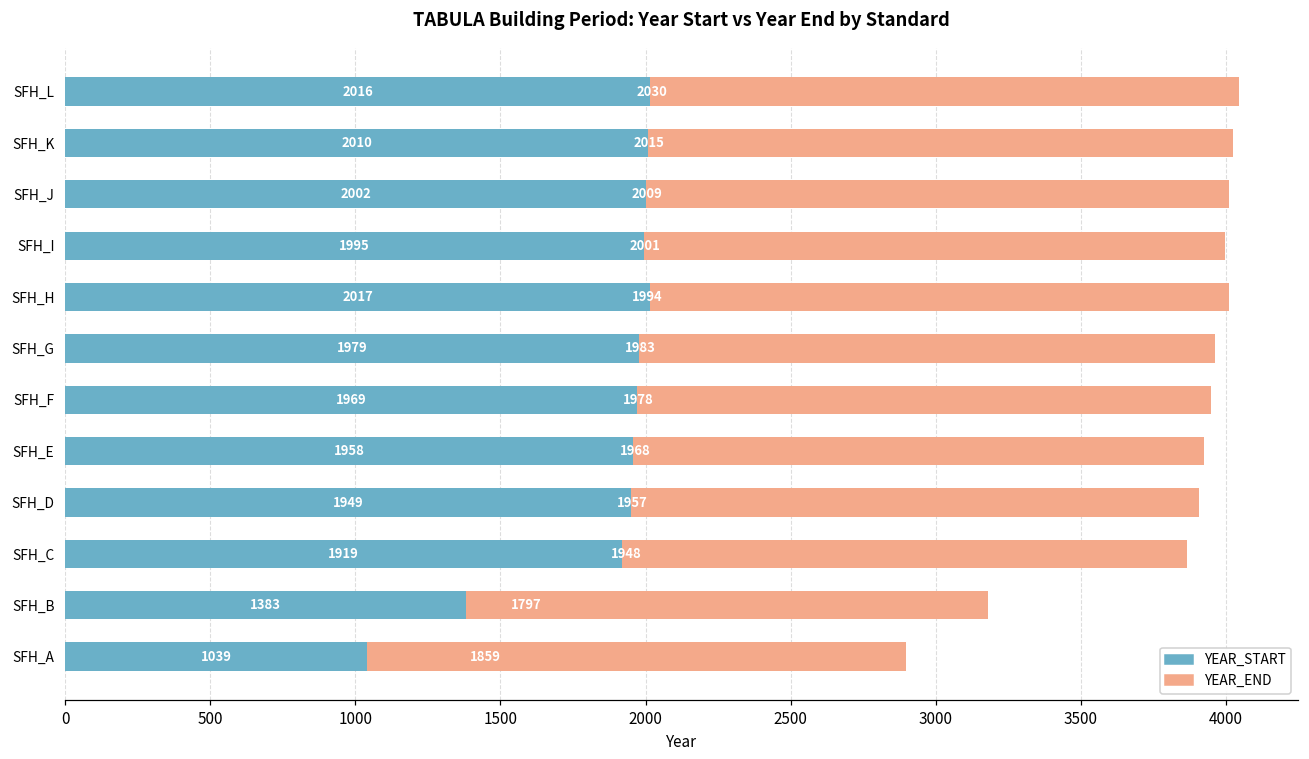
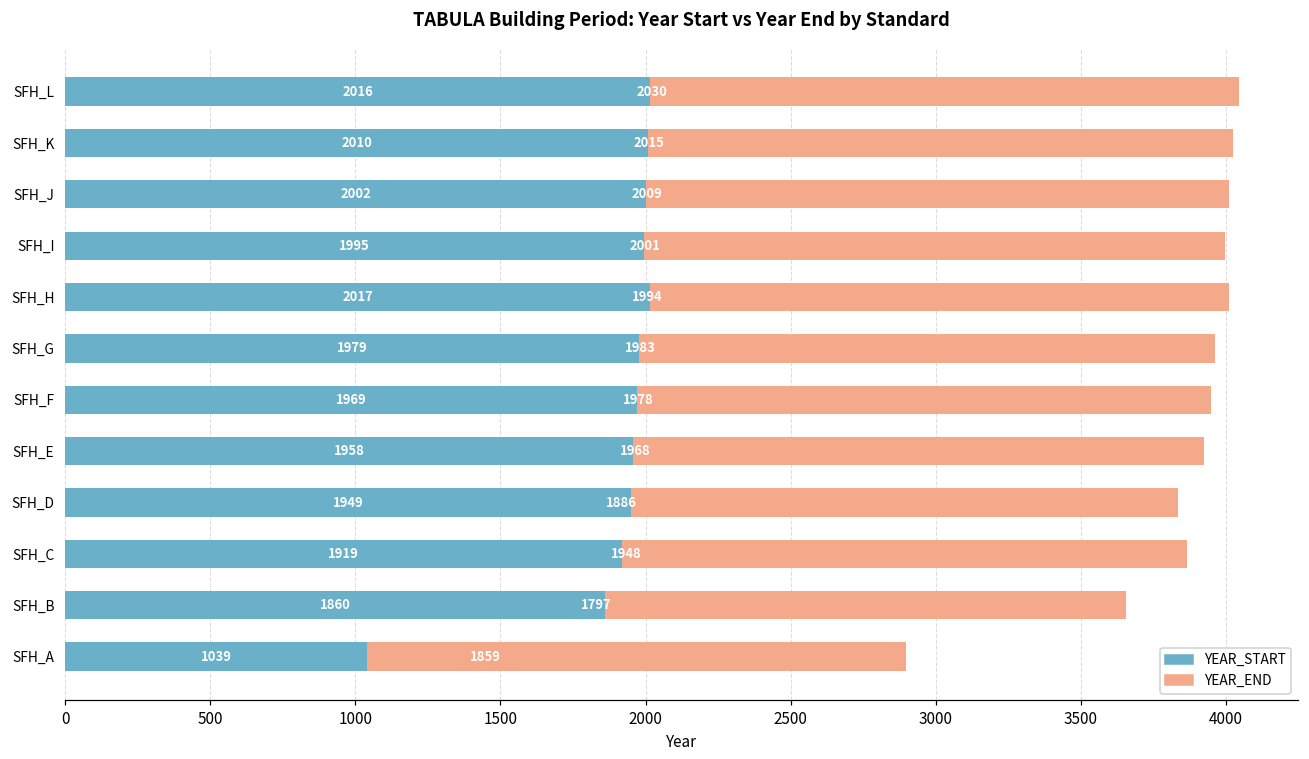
  {
    "YEAR_START": {
      "SFH_L": 2016,
      "SFH_K": 2010,
      "SFH_J": 2002,
      "SFH_I": 1995,
      "SFH_H": 2017,
      "SFH_G": 1979,
      "SFH_F": 1969,
      "SFH_E": 1958,
      "SFH_D": 1949,
      "SFH_C": 1919,
-     "SFH_B": 1383,
+     "SFH_B": 1860,
      "SFH_A": 1039
    },
    "YEAR_END": {
      "SFH_L": 2030,
      "SFH_K": 2015,
      "SFH_J": 2009,
      "SFH_I": 2001,
      "SFH_G": 1983,
      "SFH_F": 1978,
      "SFH_E": 1968,
-     "SFH_D": 1957,
+     "SFH_D": 1886,
      "SFH_C": 1948,
      "SFH_B": 1797,
      "SFH_A": 1859
    }
  }
